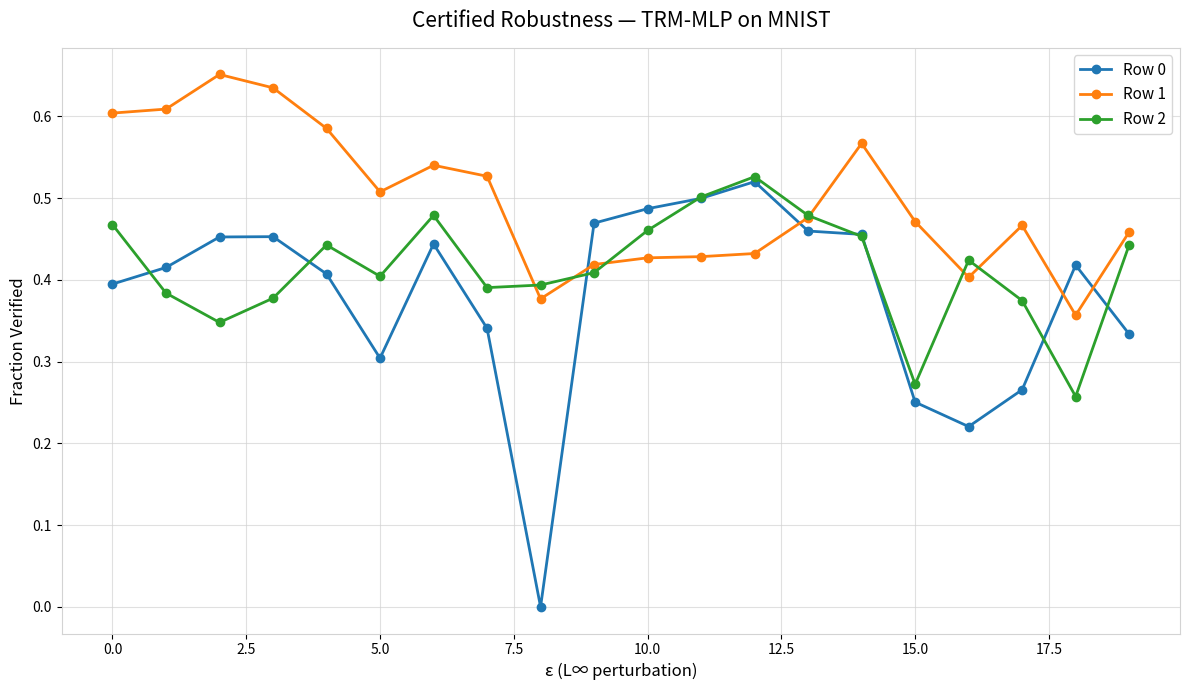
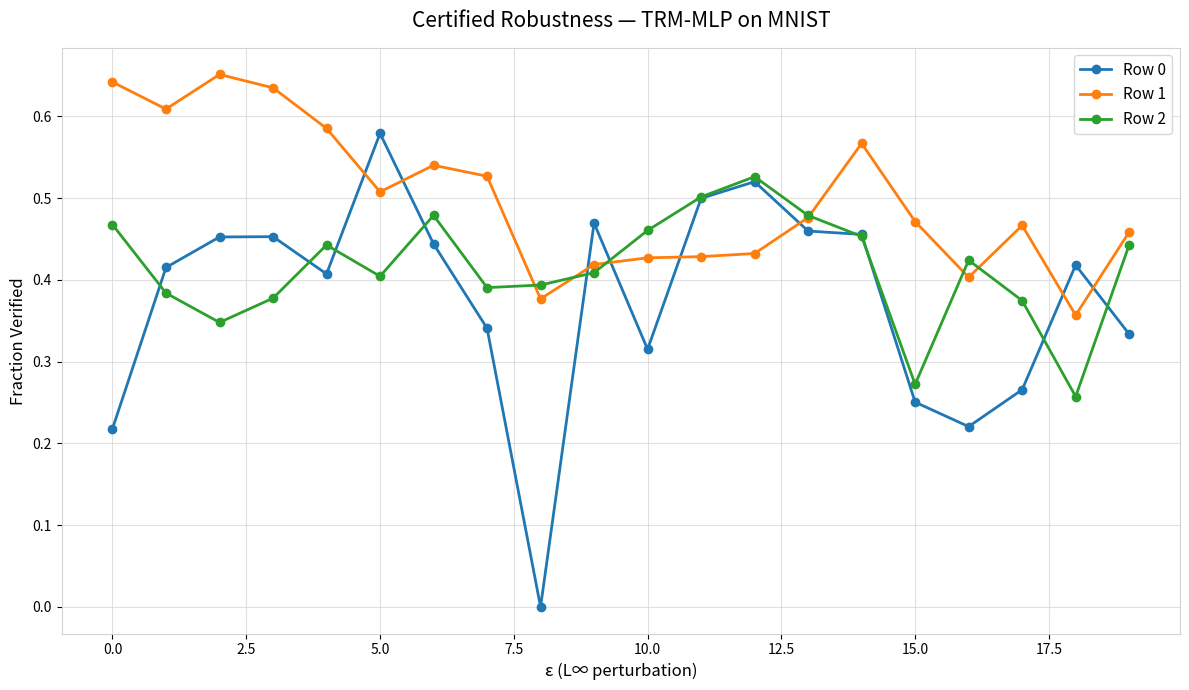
  {
    "Row 0": {
-     "0.0": 0.39,
-     "5.0": 0.30,
-     "10.0": 0.49,
+     "0.0": 0.22,
+     "5.0": 0.58,
+     "10.0": 0.32,
      "15.0": 0.25
    },
    "Row 1": {
-     "0.0": 0.60,
+     "0.0": 0.64,
      "5.0": 0.51,
      "10.0": 0.43,
      "15.0": 0.47
    },
    "Row 2": {
      "0.0": 0.47,
      "5.0": 0.40,
      "10.0": 0.46,
      "15.0": 0.27
    }
  }
